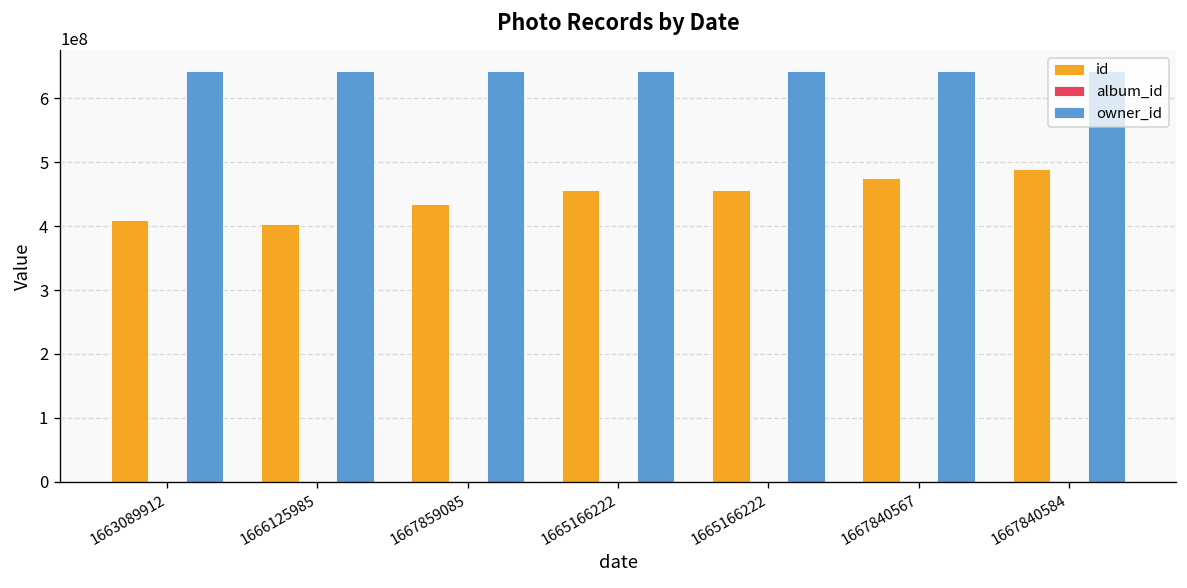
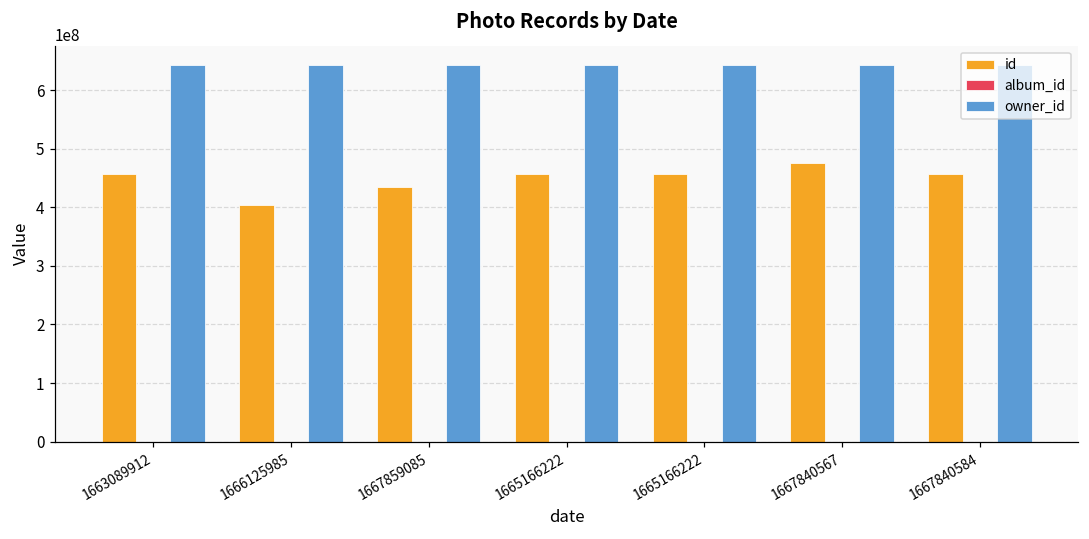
  {
    "id": {
-     "1663089912": 410000000,
+     "1663089912": 460000000,
      "1666125985": 400000000,
      "1667859085": 430000000,
      "1667840567": 480000000,
-     "1667840584": 490000000
+     "1667840584": 460000000
    },
    "owner_id": {
      "1663089912": 640000000,
      "1666125985": 640000000,
      "1667859085": 640000000,
      "1667840567": 640000000
    }
  }
